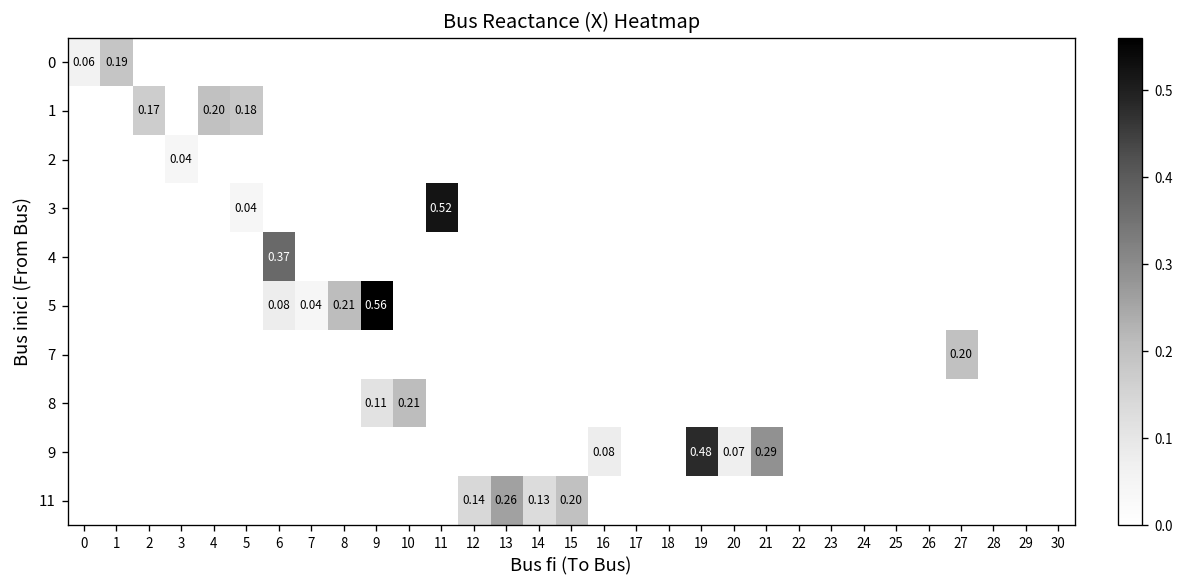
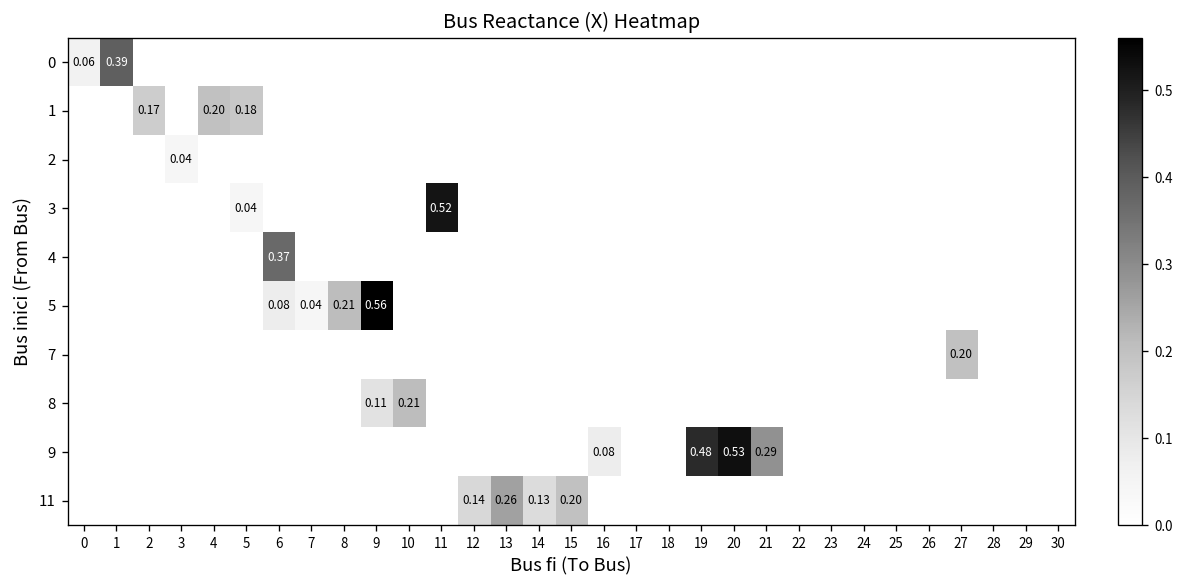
  {
    "0": {
      "0": 0.06,
-     "1": 0.19
+     "1": 0.39
    },
    "1": {
      "2": 0.17,
      "4": 0.20,
      "5": 0.18
    },
    "2": {
      "3": 0.04
    },
    "3": {
      "5": 0.04,
      "11": 0.52
    },
    "4": {
      "6": 0.37
    },
    "5": {
      "6": 0.08,
      "7": 0.04,
      "8": 0.21,
      "9": 0.56
    },
    "7": {
      "27": 0.20
    },
    "8": {
      "9": 0.11,
      "10": 0.21
    },
    "9": {
      "16": 0.08,
      "19": 0.48,
-     "20": 0.07,
+     "20": 0.53,
      "21": 0.29
    },
    "11": {
      "12": 0.14,
      "13": 0.26,
      "14": 0.13,
      "15": 0.20
    }
  }
